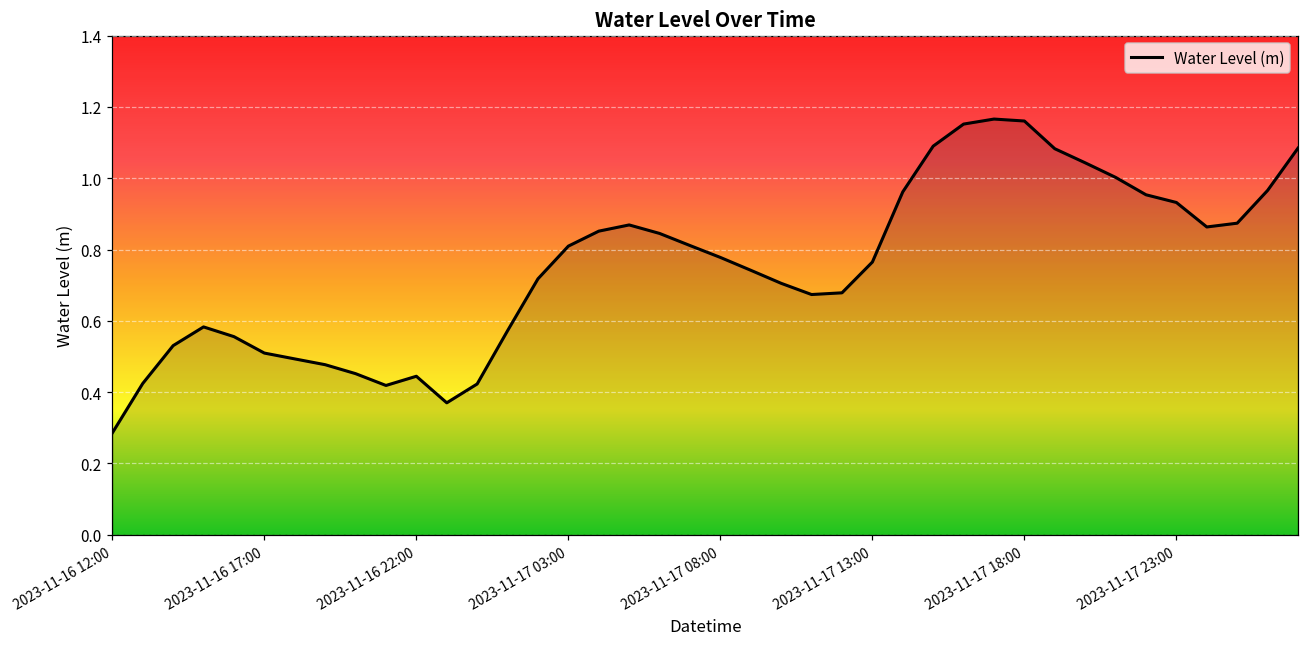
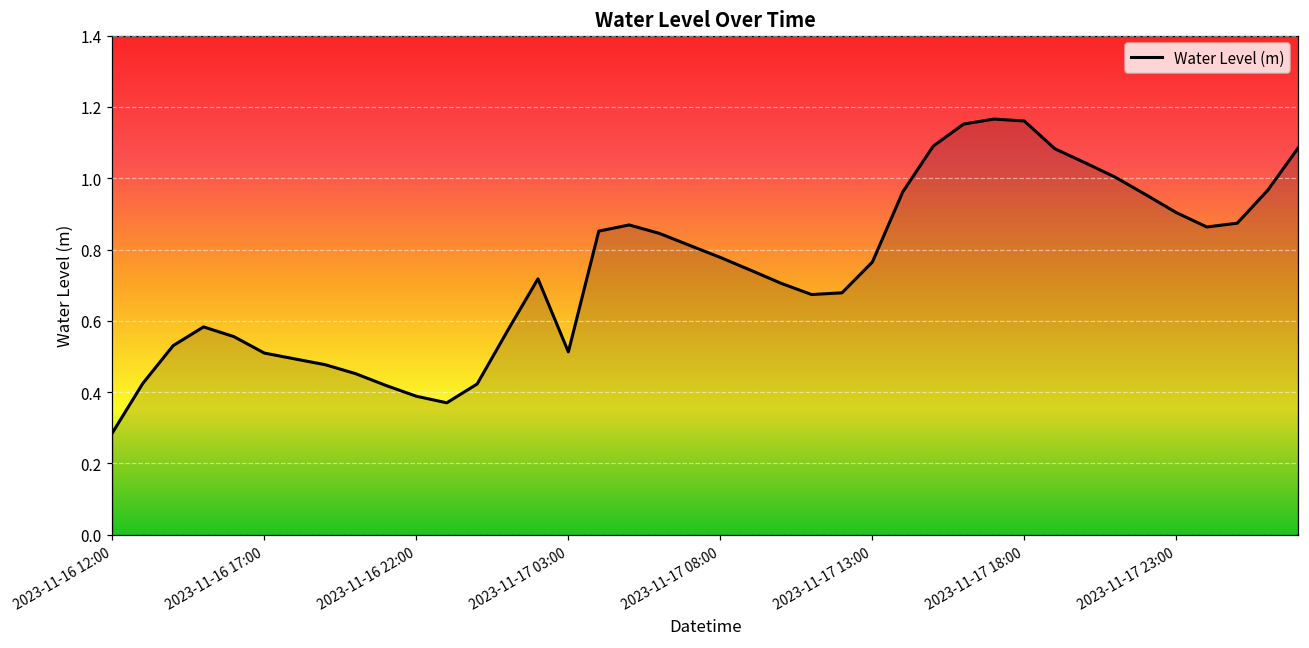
  {
    "2023-11-16 12:00": 0.29,
    "2023-11-16 17:00": 0.51,
-   "2023-11-16 22:00": 0.44,
-   "2023-11-17 03:00": 0.81,
+   "2023-11-16 22:00": 0.39,
+   "2023-11-17 03:00": 0.51,
    "2023-11-17 08:00": 0.78,
    "2023-11-17 13:00": 0.76,
    "2023-11-17 18:00": 1.16,
-   "2023-11-17 23:00": 0.93
+   "2023-11-17 23:00": 0.90
  }
